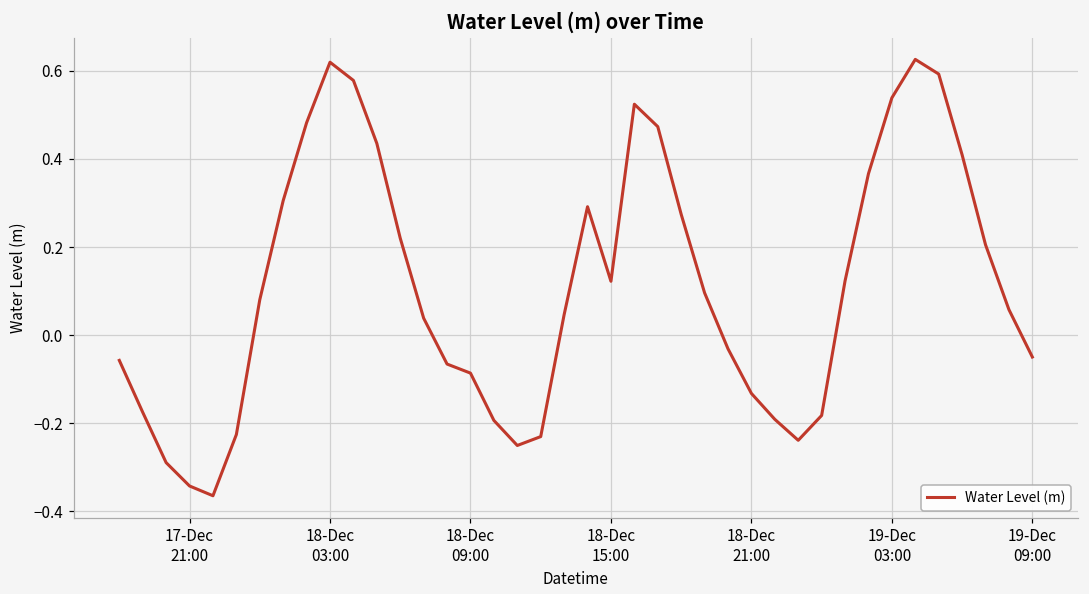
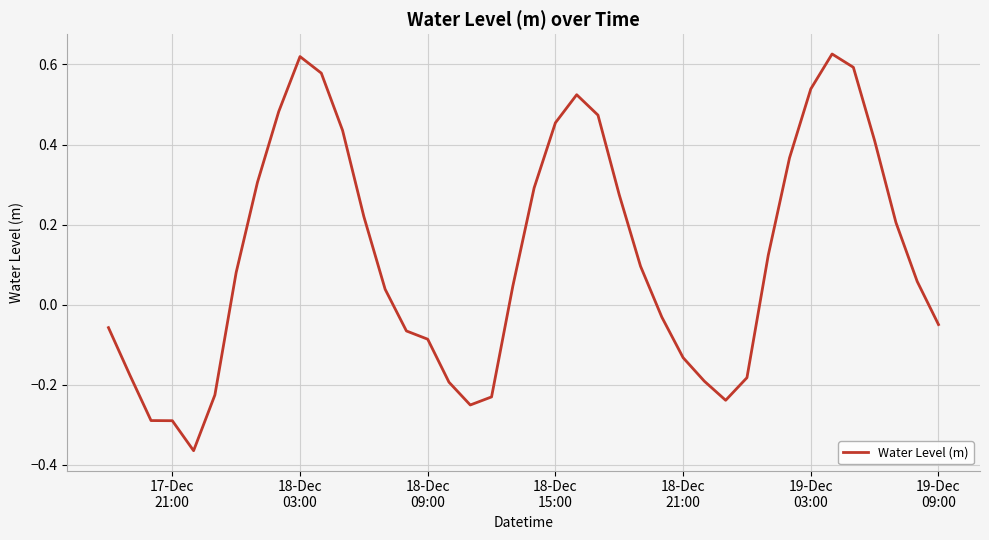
  {
-   "17-Dec 21:00": -0.34,
+   "17-Dec 21:00": -0.29,
    "18-Dec 03:00": 0.62,
    "18-Dec 09:00": -0.09,
-   "18-Dec 15:00": 0.12,
+   "18-Dec 15:00": 0.45,
    "18-Dec 21:00": -0.13,
    "19-Dec 03:00": 0.54,
    "19-Dec 09:00": -0.05
  }
